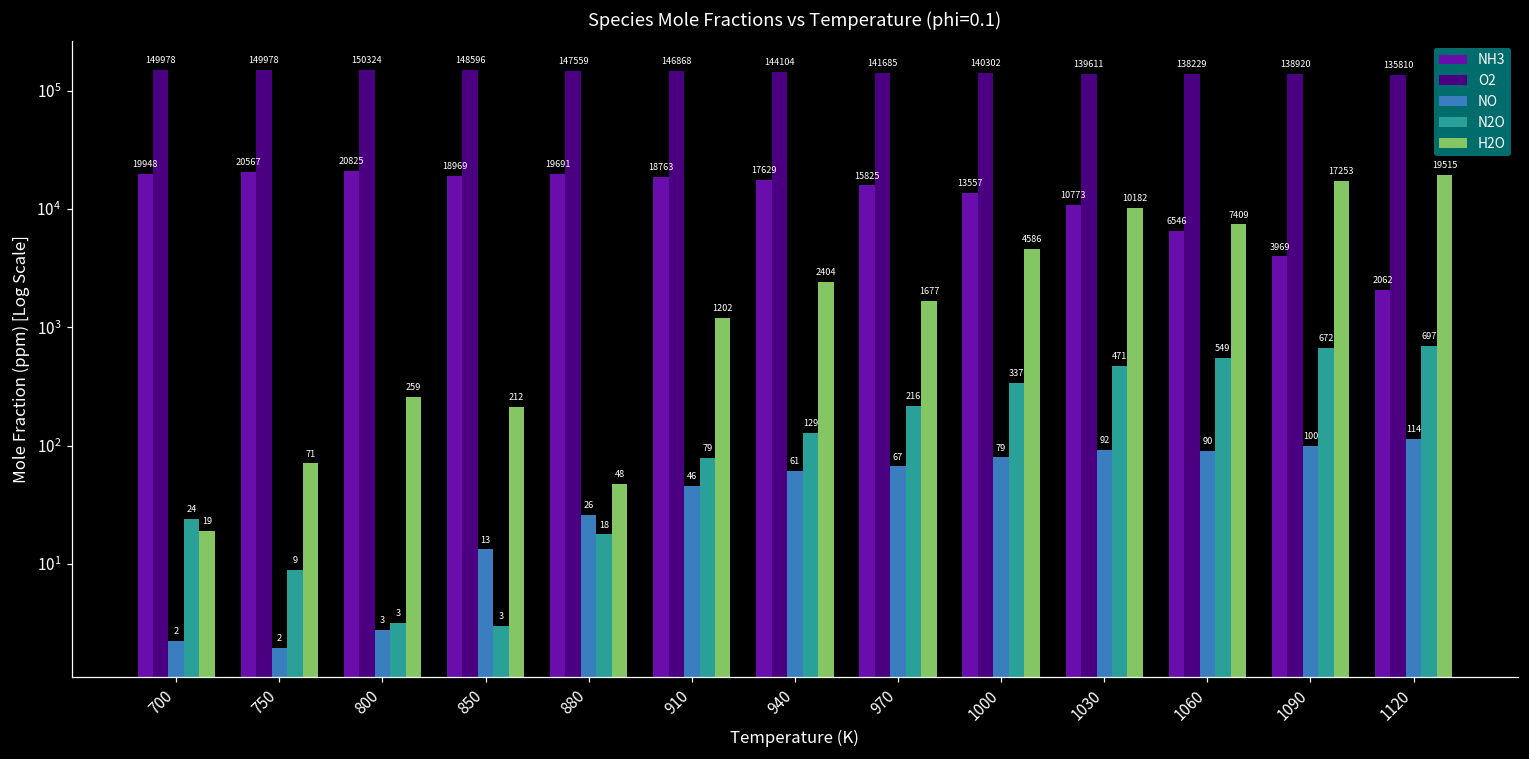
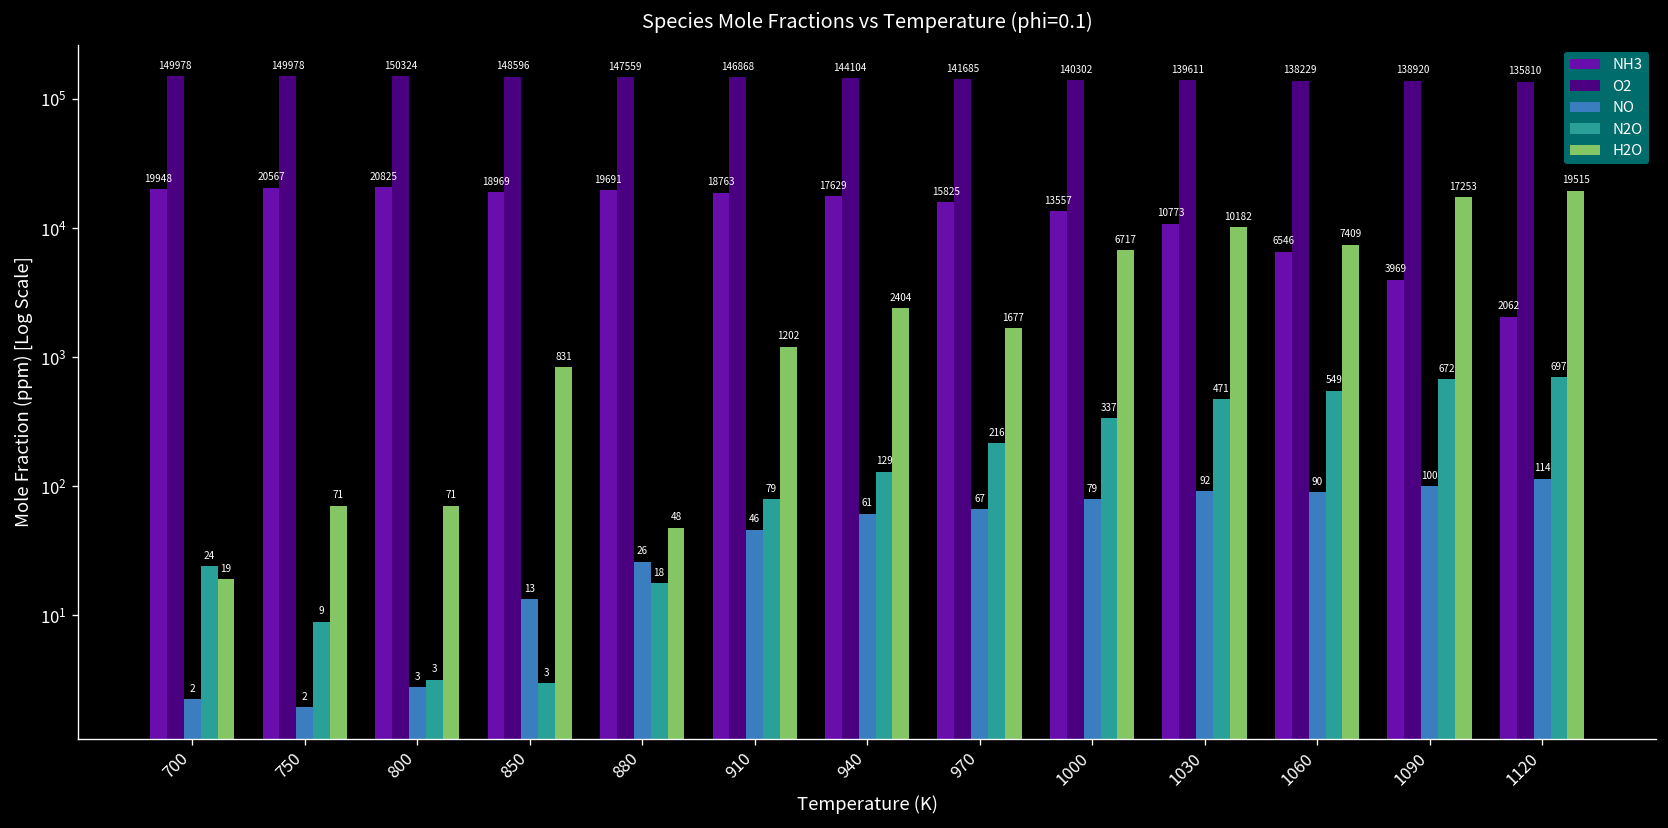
  {
    "H2O": {
      "700": 19,
      "750": 71,
-     "800": 259,
-     "850": 212,
+     "800": 71,
+     "850": 831,
      "880": 48,
      "910": 1202,
      "940": 2404,
      "970": 1677,
-     "1000": 4586,
+     "1000": 6717,
      "1030": 10182,
      "1060": 7409,
      "1090": 17253,
      "1120": 19515
    }
  }
